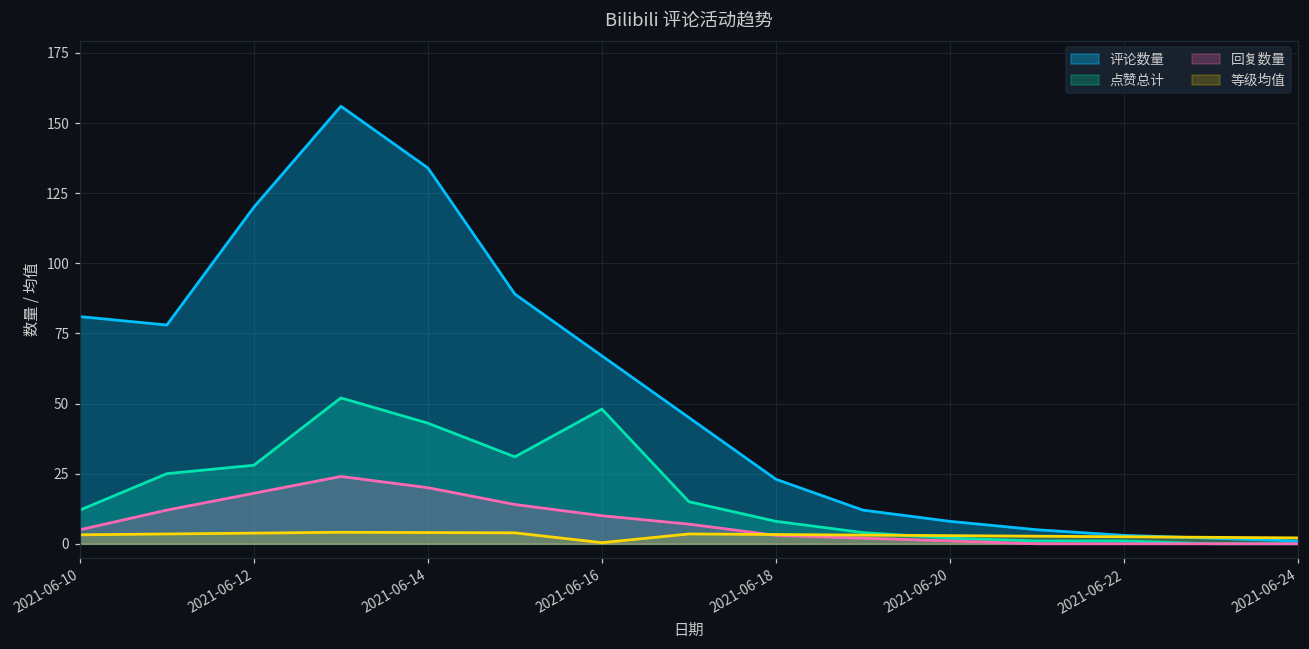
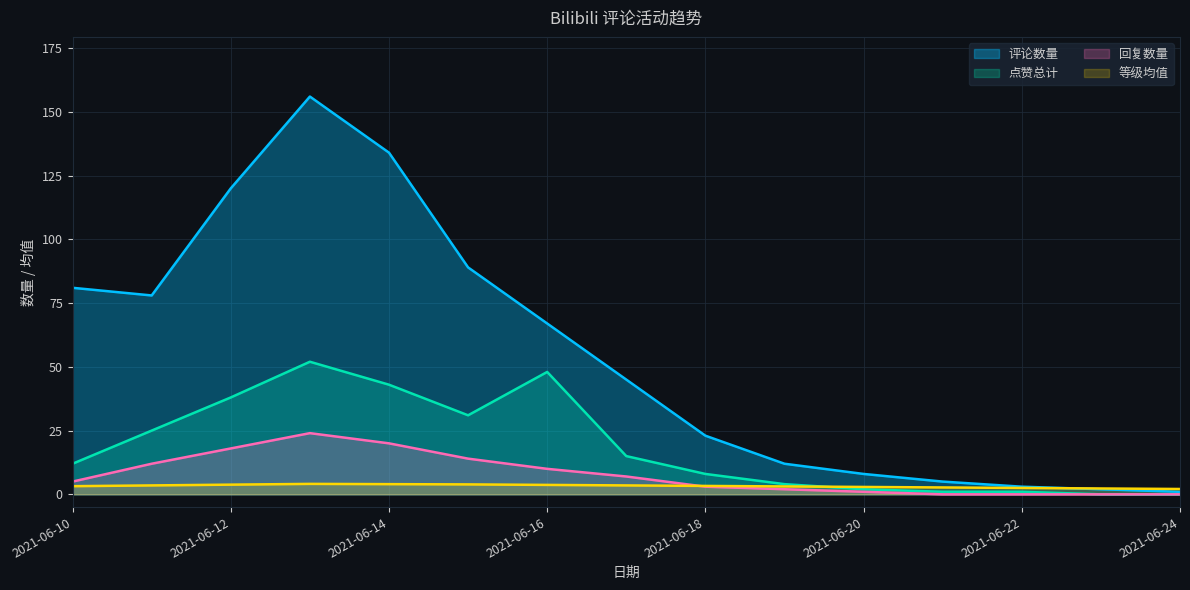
  {
    "评论数量": {
      "2021-06-10": 81,
      "2021-06-12": 120,
      "2021-06-14": 134,
      "2021-06-16": 67,
      "2021-06-18": 23,
      "2021-06-20": 8
    },
    "点赞总计": {
      "2021-06-10": 12,
-     "2021-06-12": 28,
+     "2021-06-12": 38,
      "2021-06-14": 43,
      "2021-06-16": 48,
      "2021-06-18": 8
    },
    "回复数量": {
      "2021-06-10": 5,
      "2021-06-12": 18,
      "2021-06-14": 20,
      "2021-06-16": 10,
      "2021-06-20": 1
    },
    "等级均值": {
      "2021-06-10": 3,
      "2021-06-12": 4,
      "2021-06-14": 4,
-     "2021-06-16": 0,
+     "2021-06-16": 4,
      "2021-06-24": 2
    }
  }
